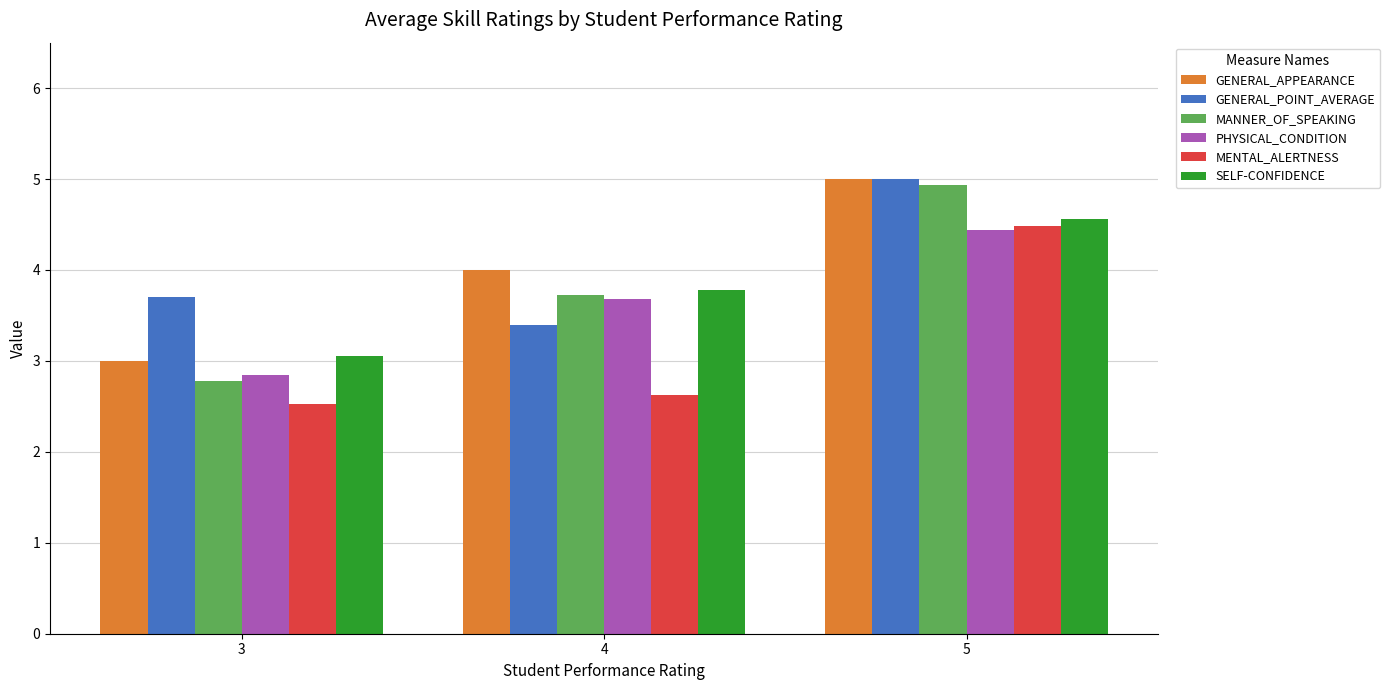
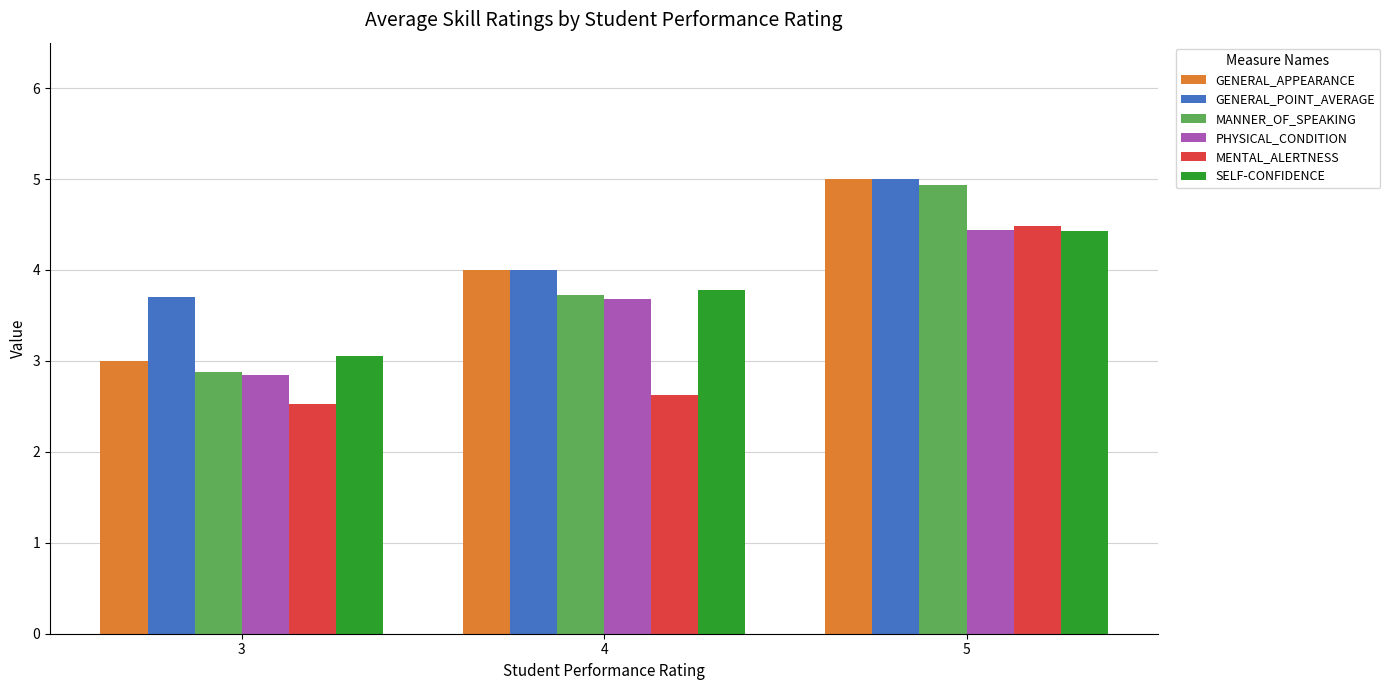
  {
    "GENERAL_APPEARANCE": {
      "3": 3.0,
      "4": 4.0,
      "5": 5.0
    },
    "GENERAL_POINT_AVERAGE": {
      "3": 3.7,
-     "4": 3.4,
+     "4": 4.0,
      "5": 5.0
    },
    "MANNER_OF_SPEAKING": {
-     "3": 2.8,
+     "3": 2.9,
      "4": 3.7,
      "5": 4.9
    },
    "PHYSICAL_CONDITION": {
      "3": 2.9,
      "4": 3.7,
      "5": 4.4
    },
    "MENTAL_ALERTNESS": {
      "3": 2.5,
      "4": 2.6,
      "5": 4.5
    },
    "SELF-CONFIDENCE": {
      "3": 3.1,
      "4": 3.8,
-     "5": 4.6
+     "5": 4.4
    }
  }
